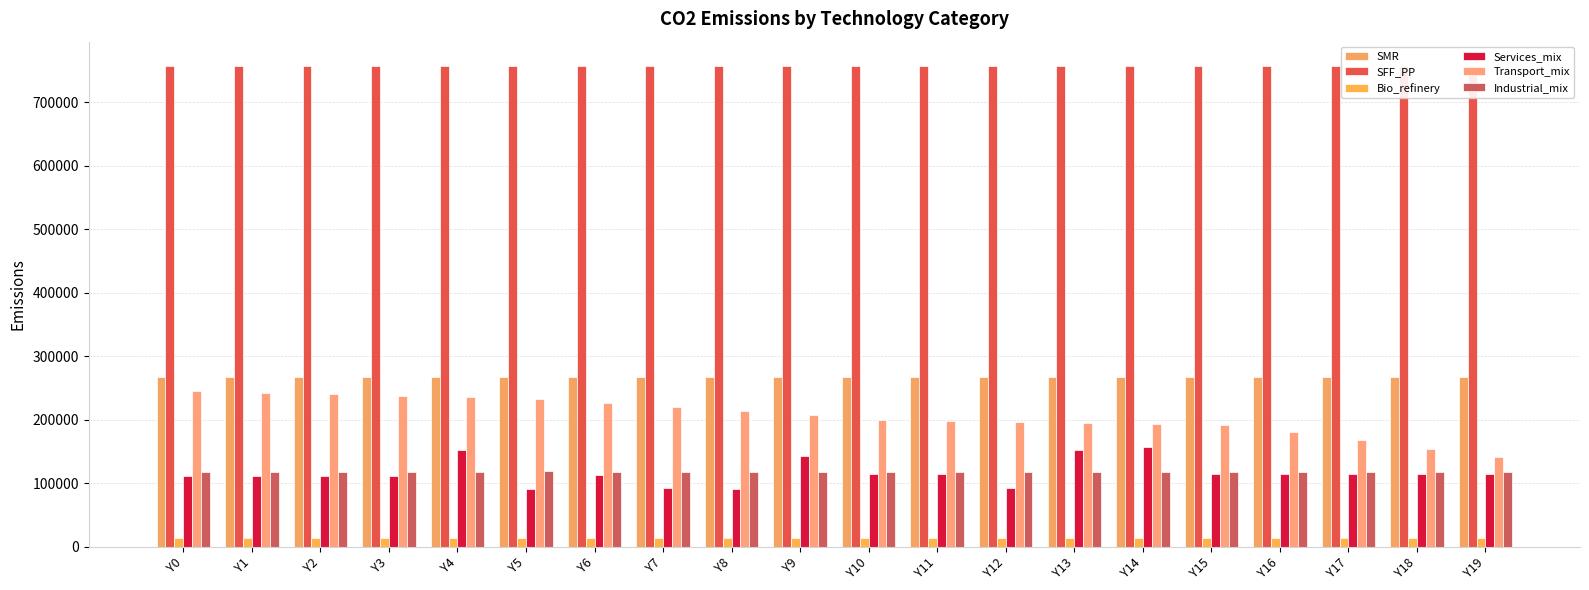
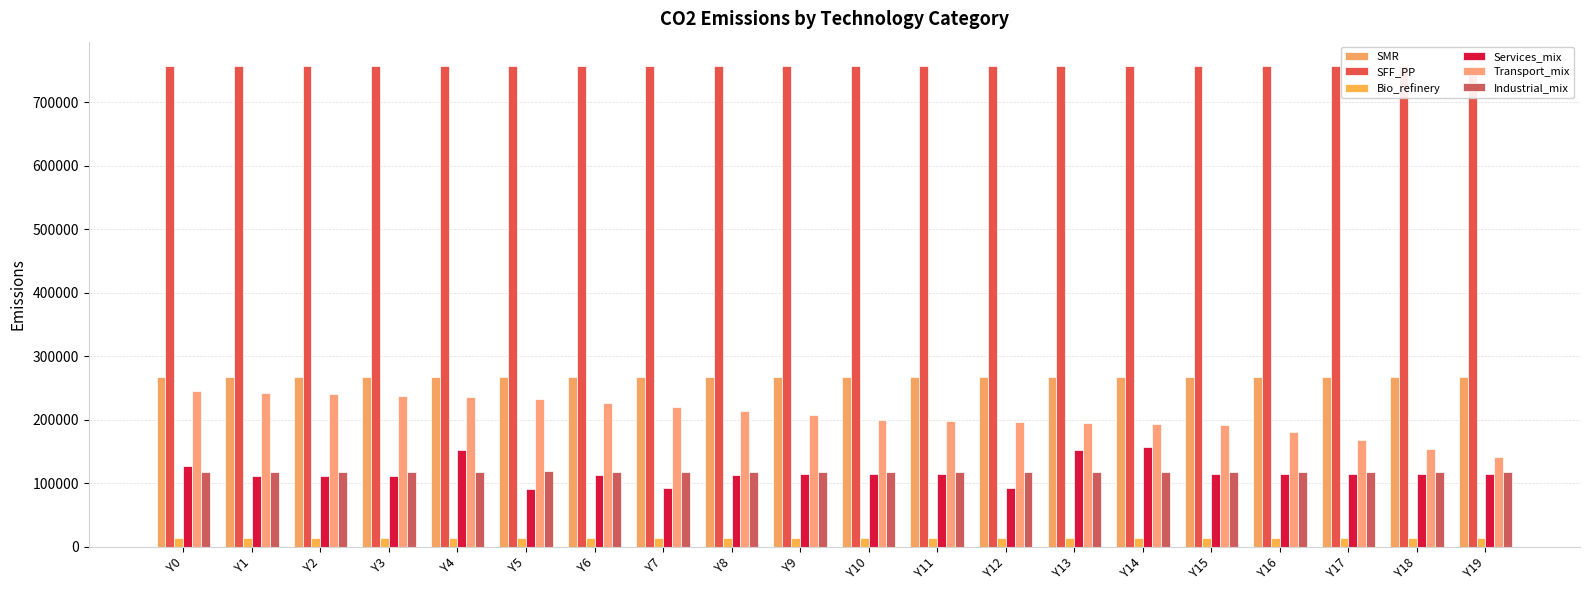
  {
    "Services_mix": {
-     "Y0": 110000,
+     "Y0": 130000,
      "Y1": 110000,
      "Y2": 110000,
      "Y3": 110000,
      "Y4": 150000,
      "Y5": 90000,
      "Y6": 110000,
      "Y7": 90000,
-     "Y8": 90000,
-     "Y9": 140000,
+     "Y8": 110000,
+     "Y9": 110000,
      "Y10": 110000,
      "Y11": 110000,
      "Y12": 90000,
      "Y13": 150000,
      "Y14": 160000,
      "Y15": 110000,
      "Y16": 110000,
      "Y17": 110000,
      "Y18": 110000,
      "Y19": 110000
    }
  }
